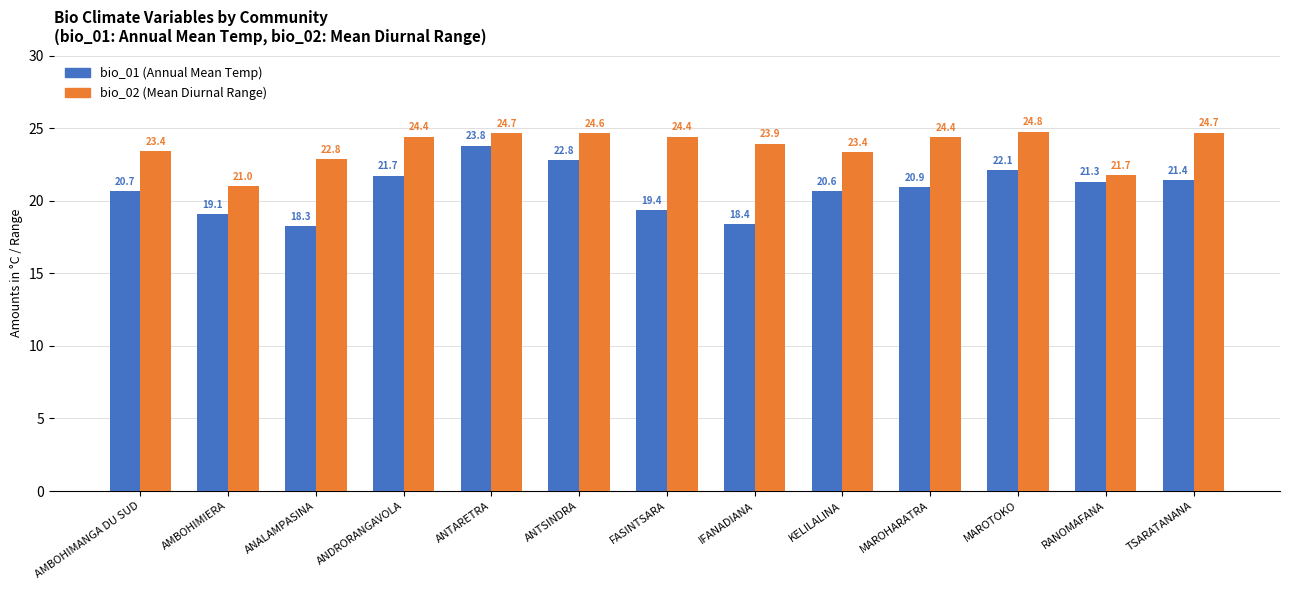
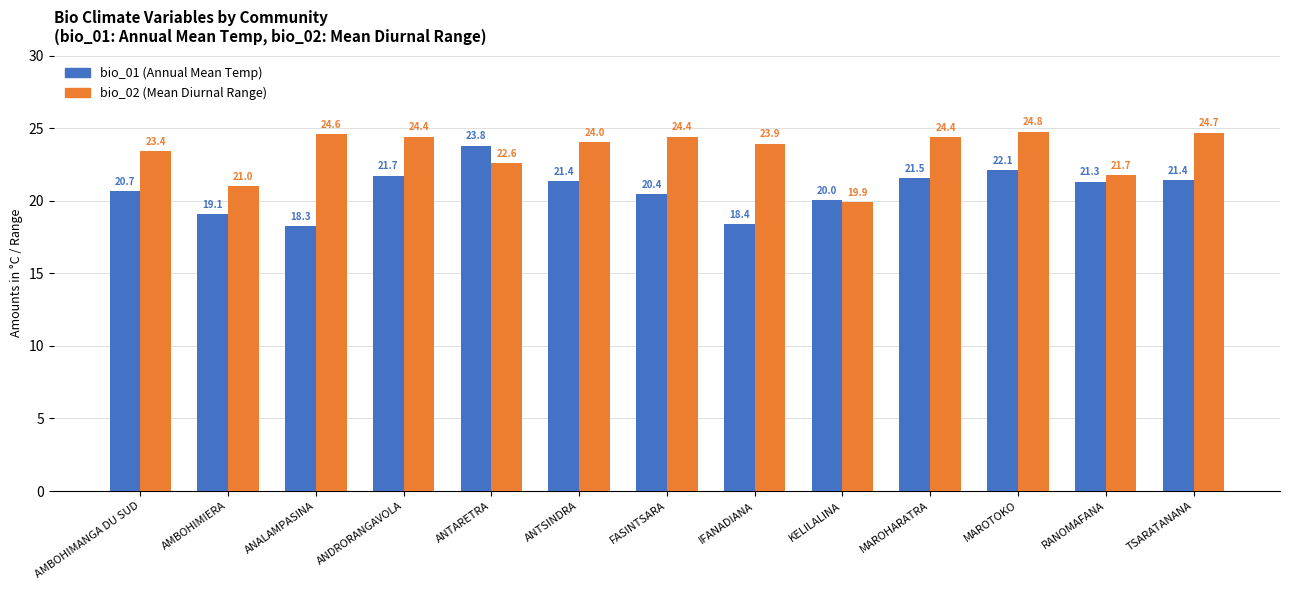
  {
    "bio_01 (Annual Mean Temp)": {
      "AMBOHIMANGA DU SUD": 20.7,
      "AMBOHIMIERA": 19.1,
      "ANALAMPASINA": 18.3,
      "ANDRORANGAVOLA": 21.7,
      "ANTARETRA": 23.8,
-     "ANTSINDRA": 22.8,
-     "FASINTSARA": 19.4,
+     "ANTSINDRA": 21.4,
+     "FASINTSARA": 20.4,
      "IFANADIANA": 18.4,
-     "KELILALINA": 20.6,
-     "MAROHARATRA": 20.9,
+     "KELILALINA": 20.0,
+     "MAROHARATRA": 21.5,
      "MAROTOKO": 22.1,
      "RANOMAFANA": 21.3,
      "TSARATANANA": 21.4
    },
    "bio_02 (Mean Diurnal Range)": {
      "AMBOHIMANGA DU SUD": 23.4,
      "AMBOHIMIERA": 21.0,
-     "ANALAMPASINA": 22.8,
+     "ANALAMPASINA": 24.6,
      "ANDRORANGAVOLA": 24.4,
-     "ANTARETRA": 24.7,
-     "ANTSINDRA": 24.6,
+     "ANTARETRA": 22.6,
+     "ANTSINDRA": 24.0,
      "FASINTSARA": 24.4,
      "IFANADIANA": 23.9,
-     "KELILALINA": 23.4,
+     "KELILALINA": 19.9,
      "MAROHARATRA": 24.4,
      "MAROTOKO": 24.8,
      "RANOMAFANA": 21.7,
      "TSARATANANA": 24.7
    }
  }
